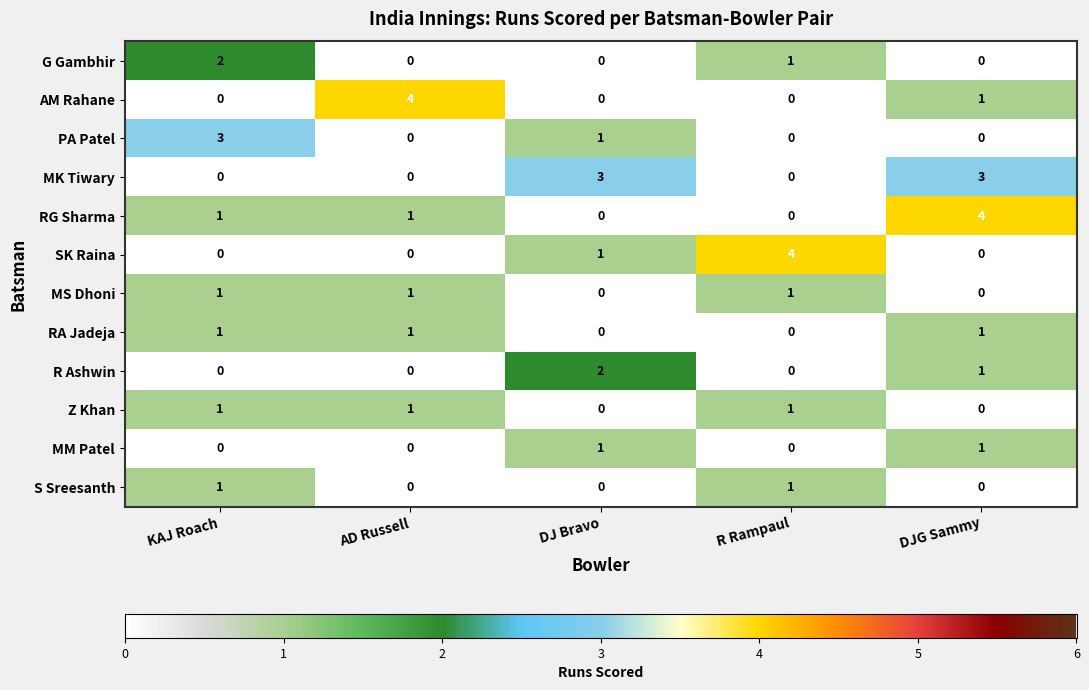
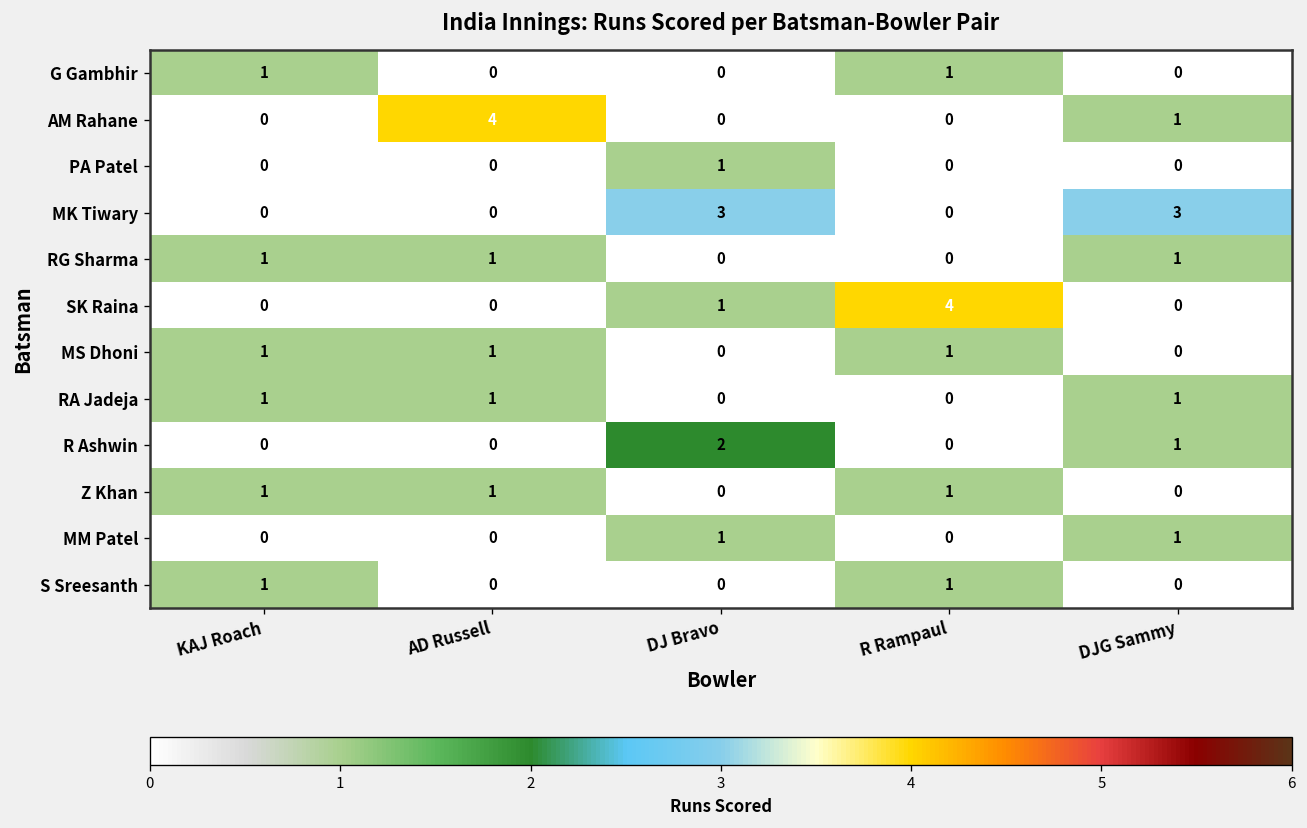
  {
    "G Gambhir": {
-     "KAJ Roach": 2,
+     "KAJ Roach": 1,
      "AD Russell": 0,
      "DJ Bravo": 0,
      "R Rampaul": 1,
      "DJG Sammy": 0
    },
    "AM Rahane": {
      "KAJ Roach": 0,
      "AD Russell": 4,
      "DJ Bravo": 0,
      "R Rampaul": 0,
      "DJG Sammy": 1
    },
    "PA Patel": {
-     "KAJ Roach": 3,
+     "KAJ Roach": 0,
      "AD Russell": 0,
      "DJ Bravo": 1,
      "R Rampaul": 0,
      "DJG Sammy": 0
    },
    "MK Tiwary": {
      "KAJ Roach": 0,
      "AD Russell": 0,
      "DJ Bravo": 3,
      "R Rampaul": 0,
      "DJG Sammy": 3
    },
    "RG Sharma": {
      "KAJ Roach": 1,
      "AD Russell": 1,
      "DJ Bravo": 0,
      "R Rampaul": 0,
-     "DJG Sammy": 4
+     "DJG Sammy": 1
    },
    "SK Raina": {
      "KAJ Roach": 0,
      "AD Russell": 0,
      "DJ Bravo": 1,
      "R Rampaul": 4,
      "DJG Sammy": 0
    },
    "MS Dhoni": {
      "KAJ Roach": 1,
      "AD Russell": 1,
      "DJ Bravo": 0,
      "R Rampaul": 1,
      "DJG Sammy": 0
    },
    "RA Jadeja": {
      "KAJ Roach": 1,
      "AD Russell": 1,
      "DJ Bravo": 0,
      "R Rampaul": 0,
      "DJG Sammy": 1
    },
    "R Ashwin": {
      "KAJ Roach": 0,
      "AD Russell": 0,
      "DJ Bravo": 2,
      "R Rampaul": 0,
      "DJG Sammy": 1
    },
    "Z Khan": {
      "KAJ Roach": 1,
      "AD Russell": 1,
      "DJ Bravo": 0,
      "R Rampaul": 1,
      "DJG Sammy": 0
    },
    "MM Patel": {
      "KAJ Roach": 0,
      "AD Russell": 0,
      "DJ Bravo": 1,
      "R Rampaul": 0,
      "DJG Sammy": 1
    },
    "S Sreesanth": {
      "KAJ Roach": 1,
      "AD Russell": 0,
      "DJ Bravo": 0,
      "R Rampaul": 1,
      "DJG Sammy": 0
    }
  }
